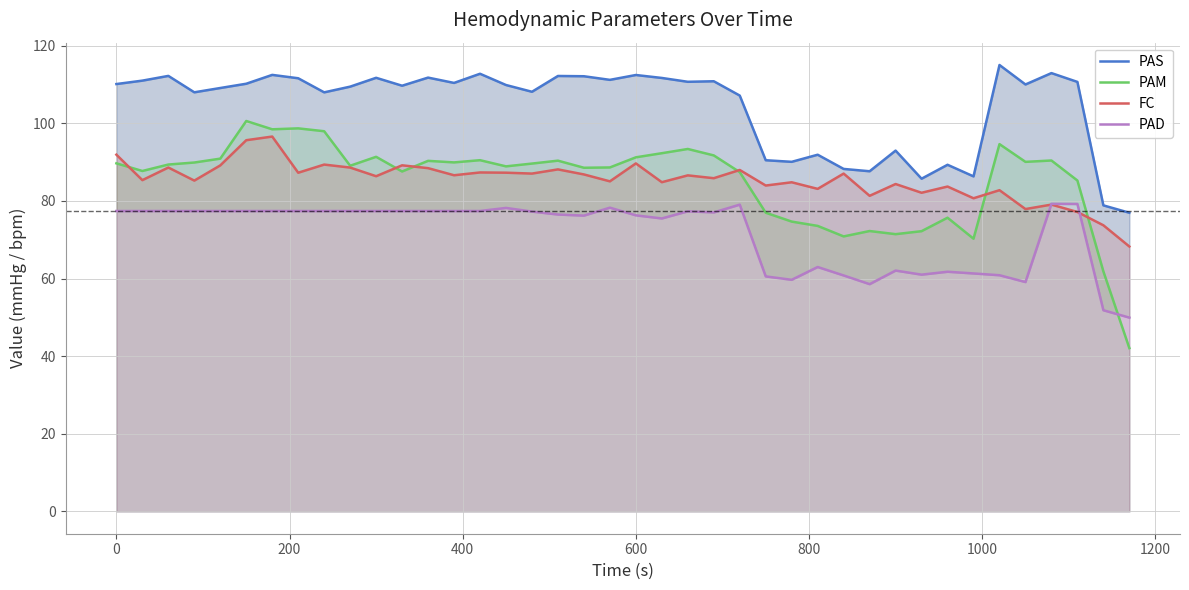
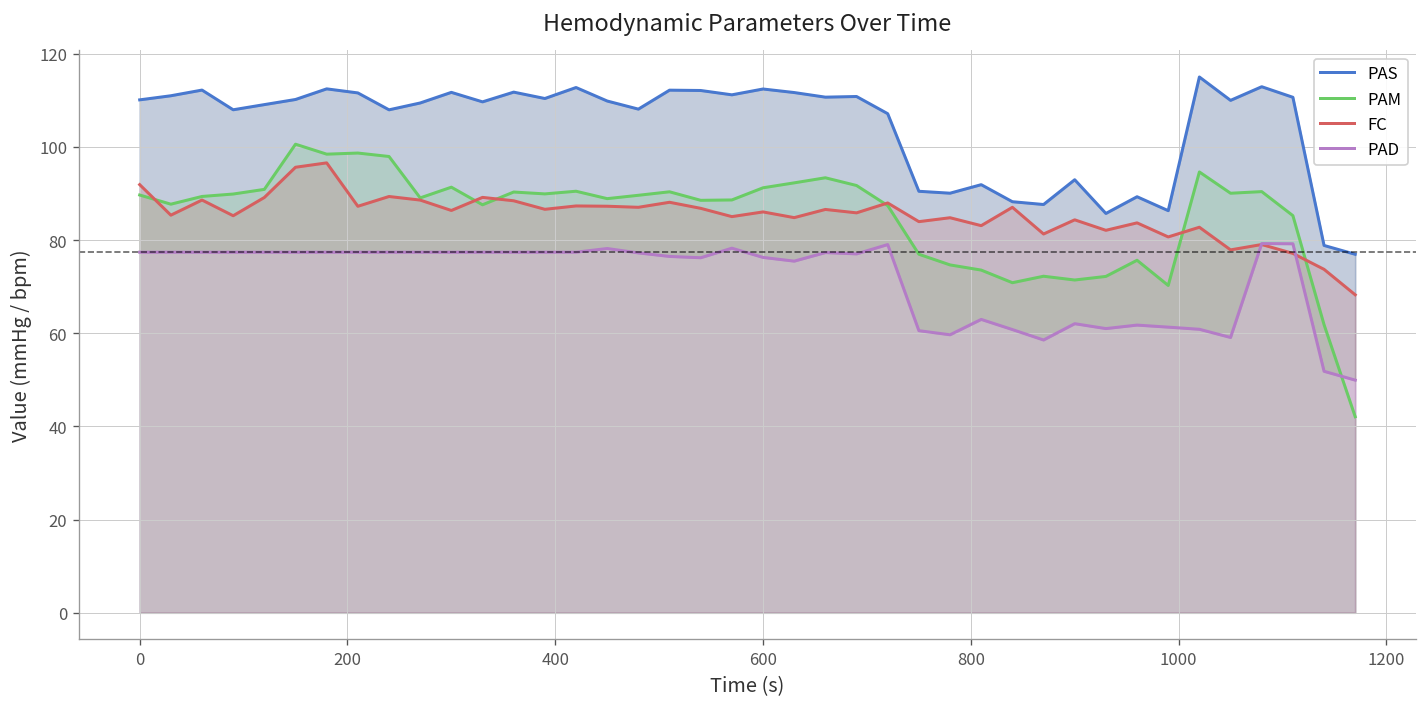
  {
    "PAS": {
      "0": 110,
      "600": 112
    },
    "PAM": {
      "0": 90,
      "600": 91
    },
    "FC": {
      "0": 92,
-     "600": 90
+     "600": 86
    },
    "PAD": {
      "0": 77,
      "600": 76
    }
  }
